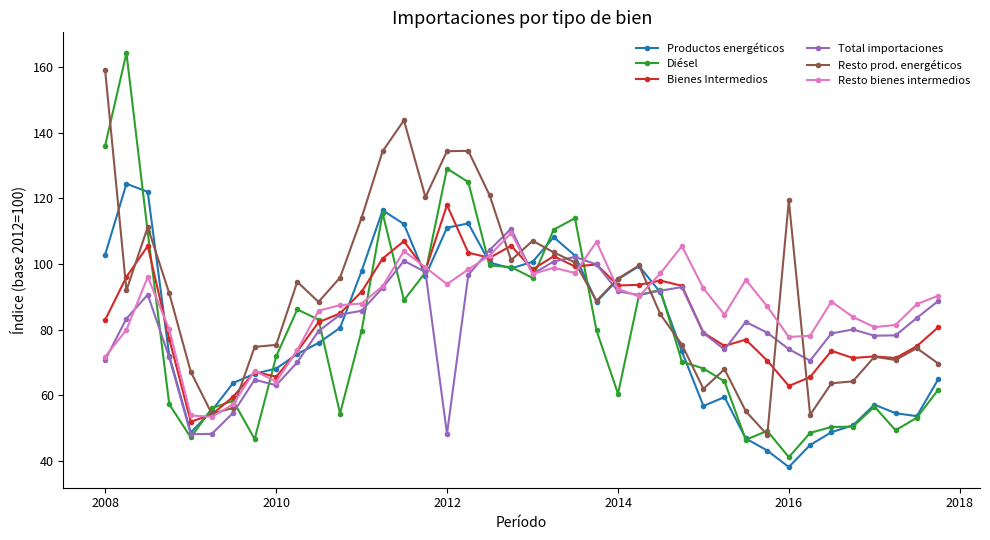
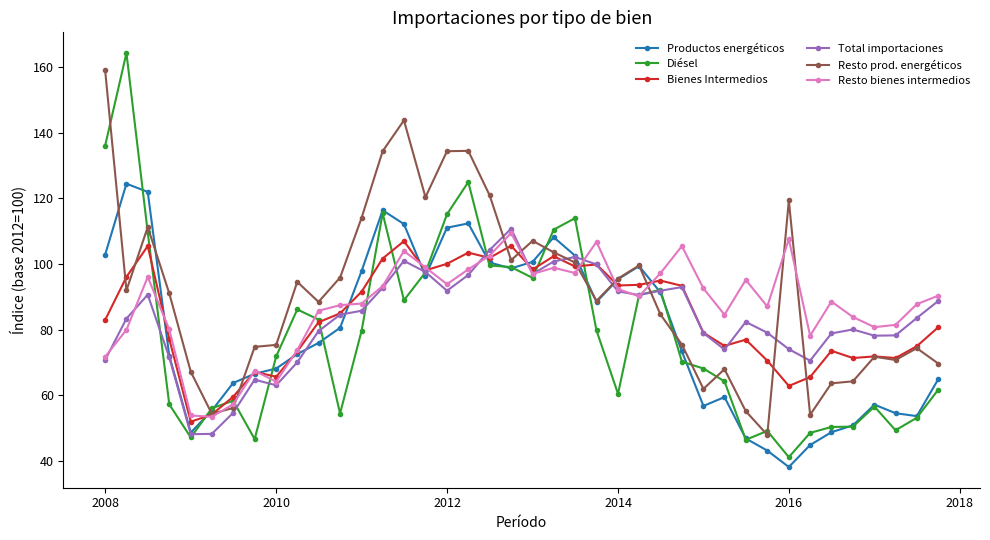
  {
    "Productos energéticos": {
      "2008": 103,
      "2010": 68,
      "2012": 111,
      "2016": 38
    },
    "Diésel": {
      "2008": 136,
      "2010": 72,
-     "2012": 129,
+     "2012": 115,
      "2014": 61,
      "2016": 41
    },
    "Bienes Intermedios": {
      "2008": 83,
      "2010": 66,
-     "2012": 118,
+     "2012": 100,
      "2014": 94,
      "2016": 63
    },
    "Total importaciones": {
      "2008": 71,
      "2010": 63,
-     "2012": 48,
+     "2012": 92,
      "2016": 74
    },
    "Resto prod. energéticos": {
      "2008": 159,
      "2010": 75,
      "2012": 134,
      "2016": 119
    },
    "Resto bienes intermedios": {
      "2008": 72,
      "2010": 64,
      "2012": 94,
-     "2016": 78
+     "2016": 108
    }
  }
